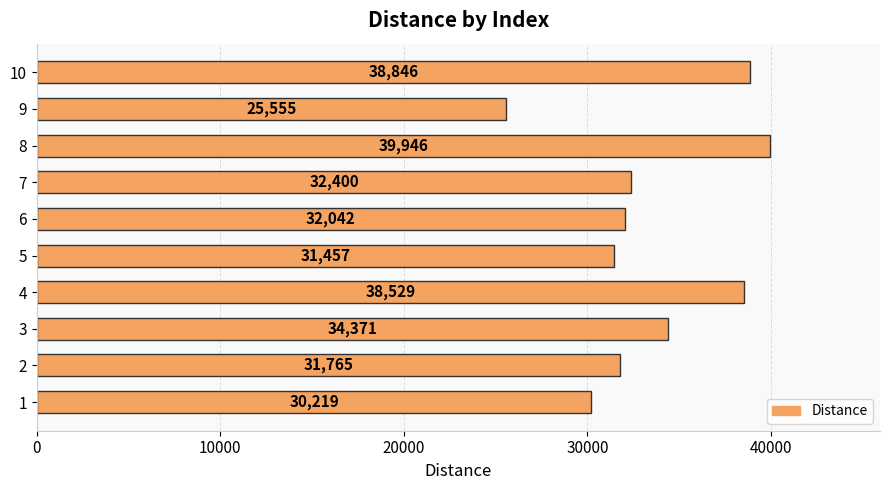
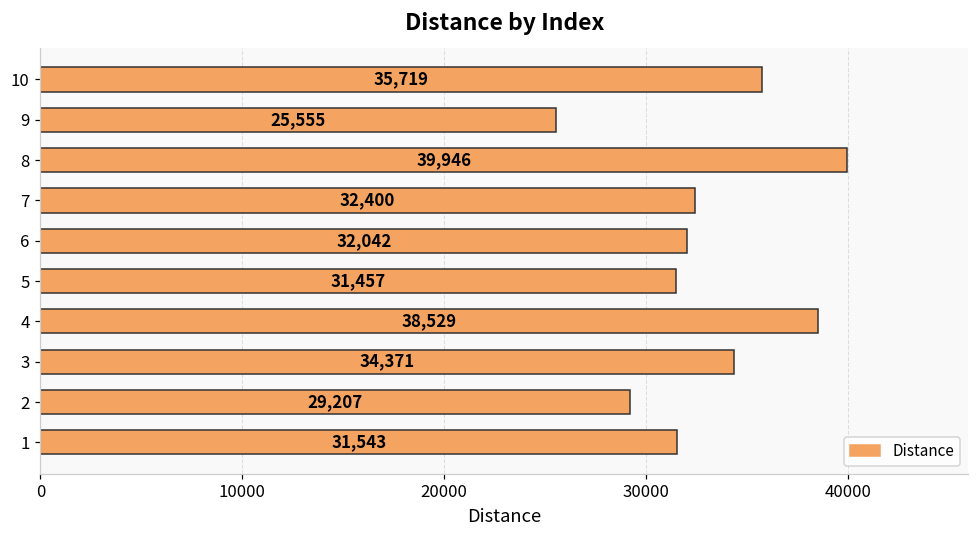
  {
-   "10": "38,846",
+   "10": "35,719",
    "9": "25,555",
    "8": "39,946",
    "7": "32,400",
    "6": "32,042",
    "5": "31,457",
    "4": "38,529",
    "3": "34,371",
-   "2": "31,765",
-   "1": "30,219"
+   "2": "29,207",
+   "1": "31,543"
  }
